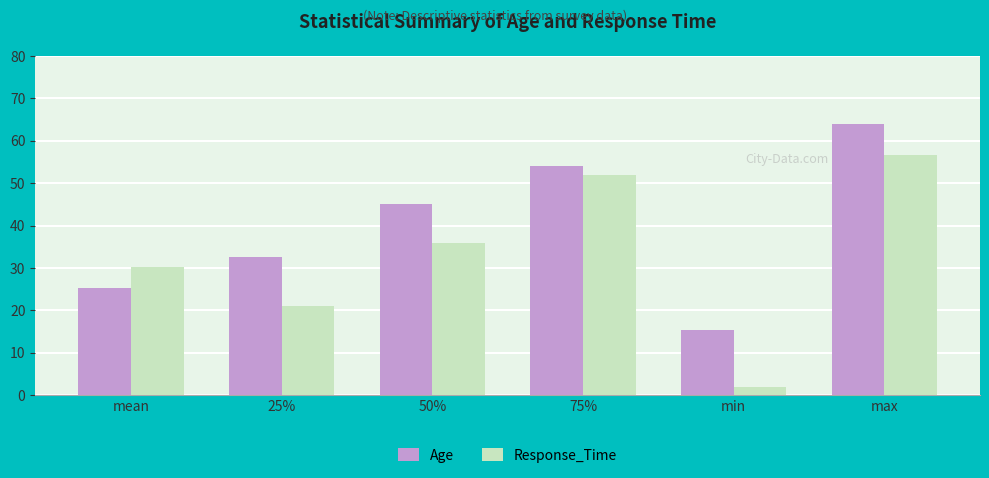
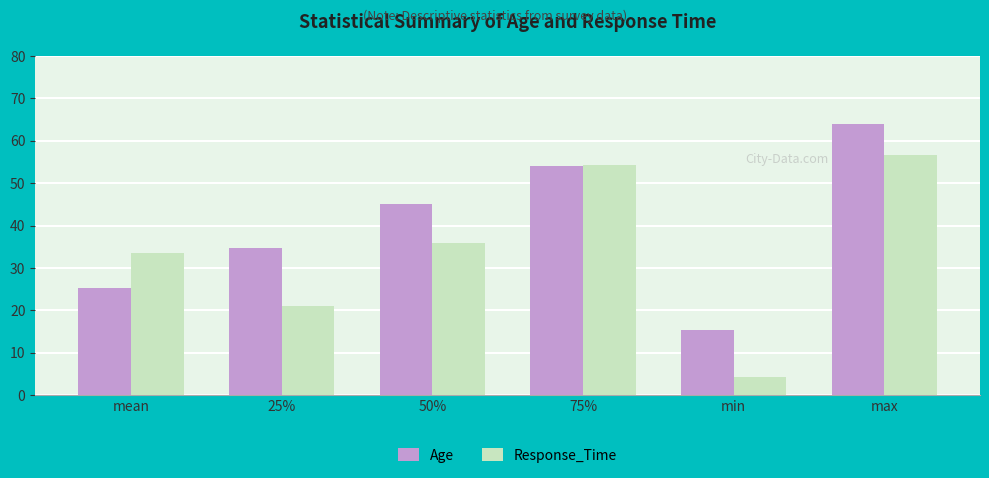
  {
    "Age": {
      "mean": 25,
-     "25%": 33,
+     "25%": 35,
      "50%": 45,
      "75%": 54,
      "min": 15,
      "max": 64
    },
    "Response_Time": {
-     "mean": 30,
+     "mean": 34,
      "25%": 21,
      "50%": 36,
-     "75%": 52,
-     "min": 2,
+     "75%": 54,
+     "min": 4,
      "max": 57
    }
  }
